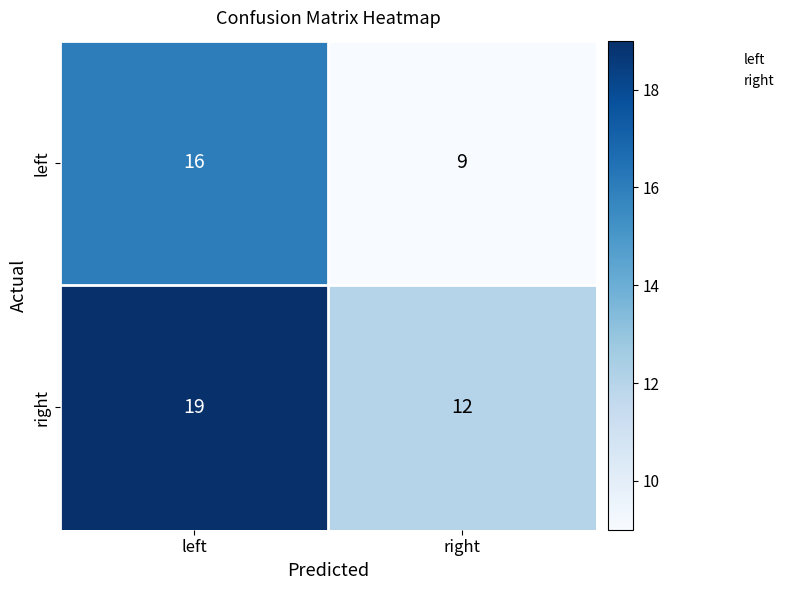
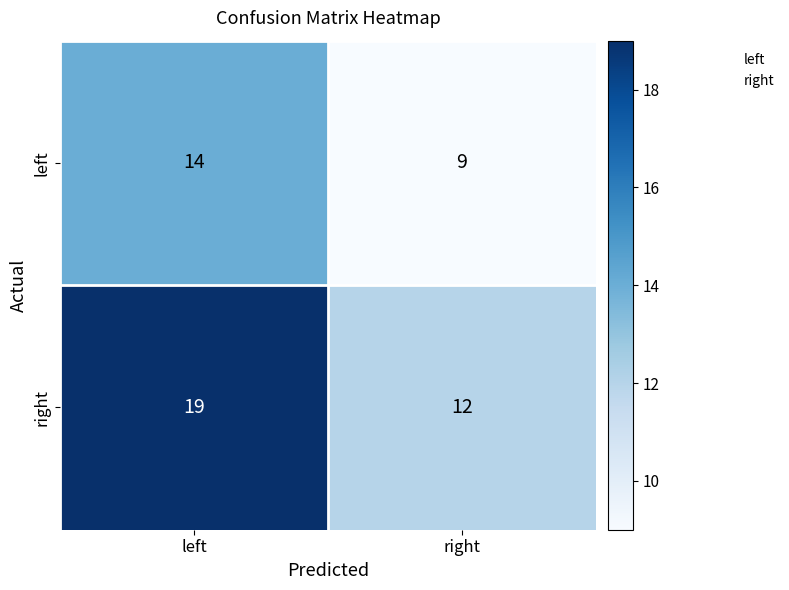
  {
    "left": {
-     "left": 16,
+     "left": 14,
      "right": 9
    },
    "right": {
      "left": 19,
      "right": 12
    }
  }
